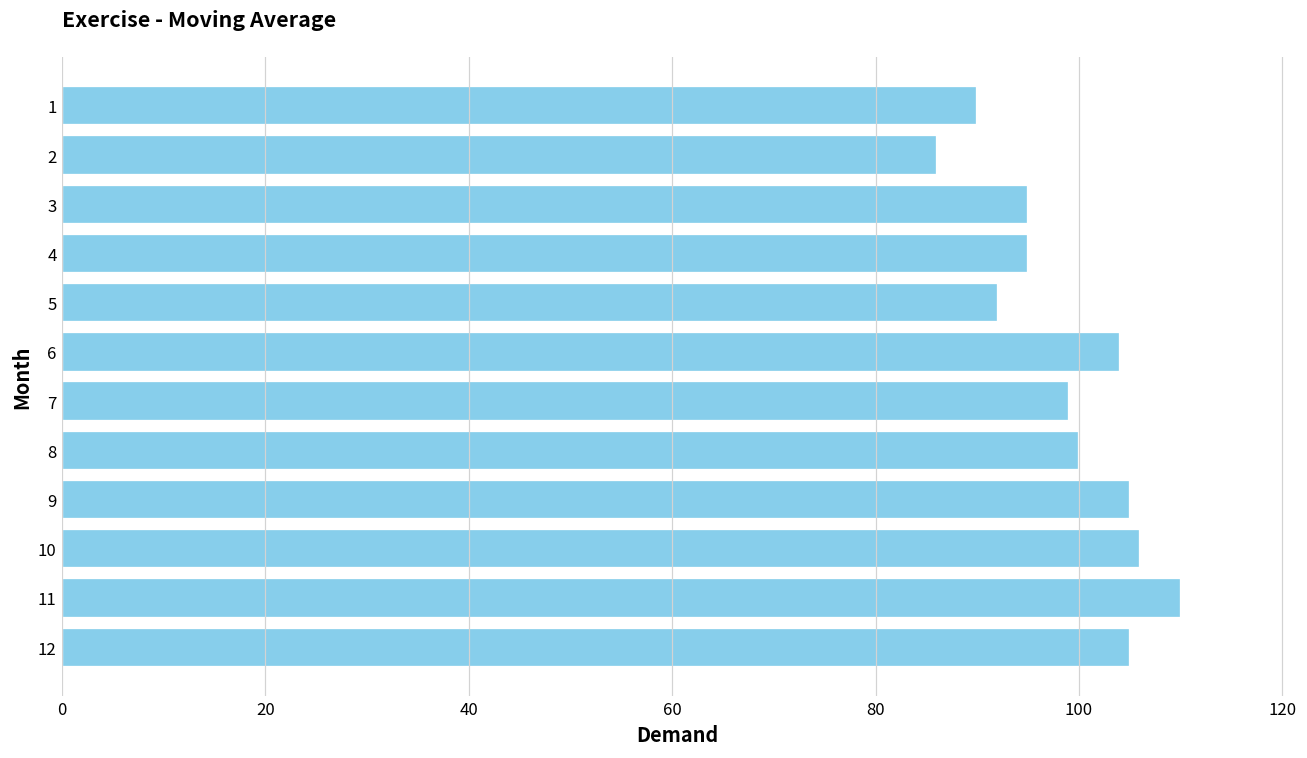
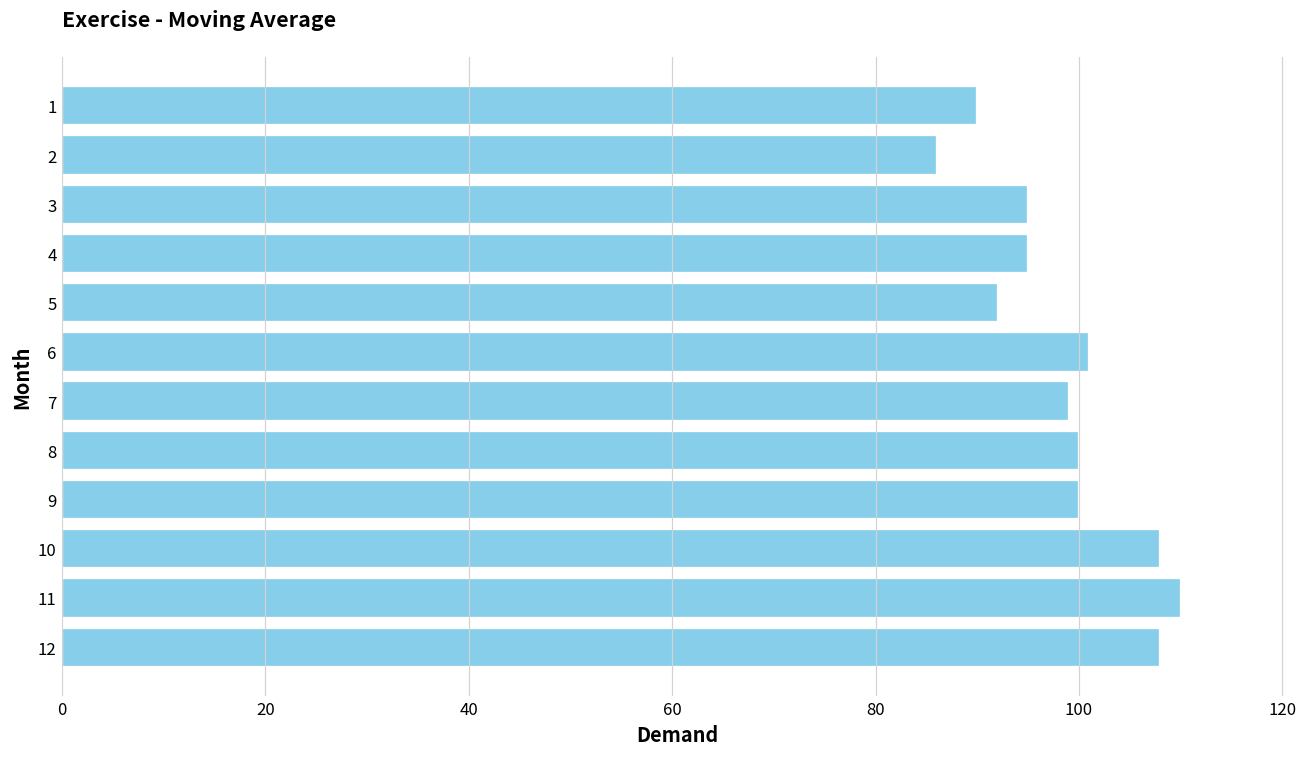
  {
    "1": 90,
    "2": 86,
    "3": 95,
    "4": 95,
    "5": 92,
-   "6": 104,
+   "6": 101,
    "7": 99,
    "8": 100,
-   "9": 105,
-   "10": 106,
+   "9": 100,
+   "10": 108,
    "11": 110,
-   "12": 105
+   "12": 108
  }
